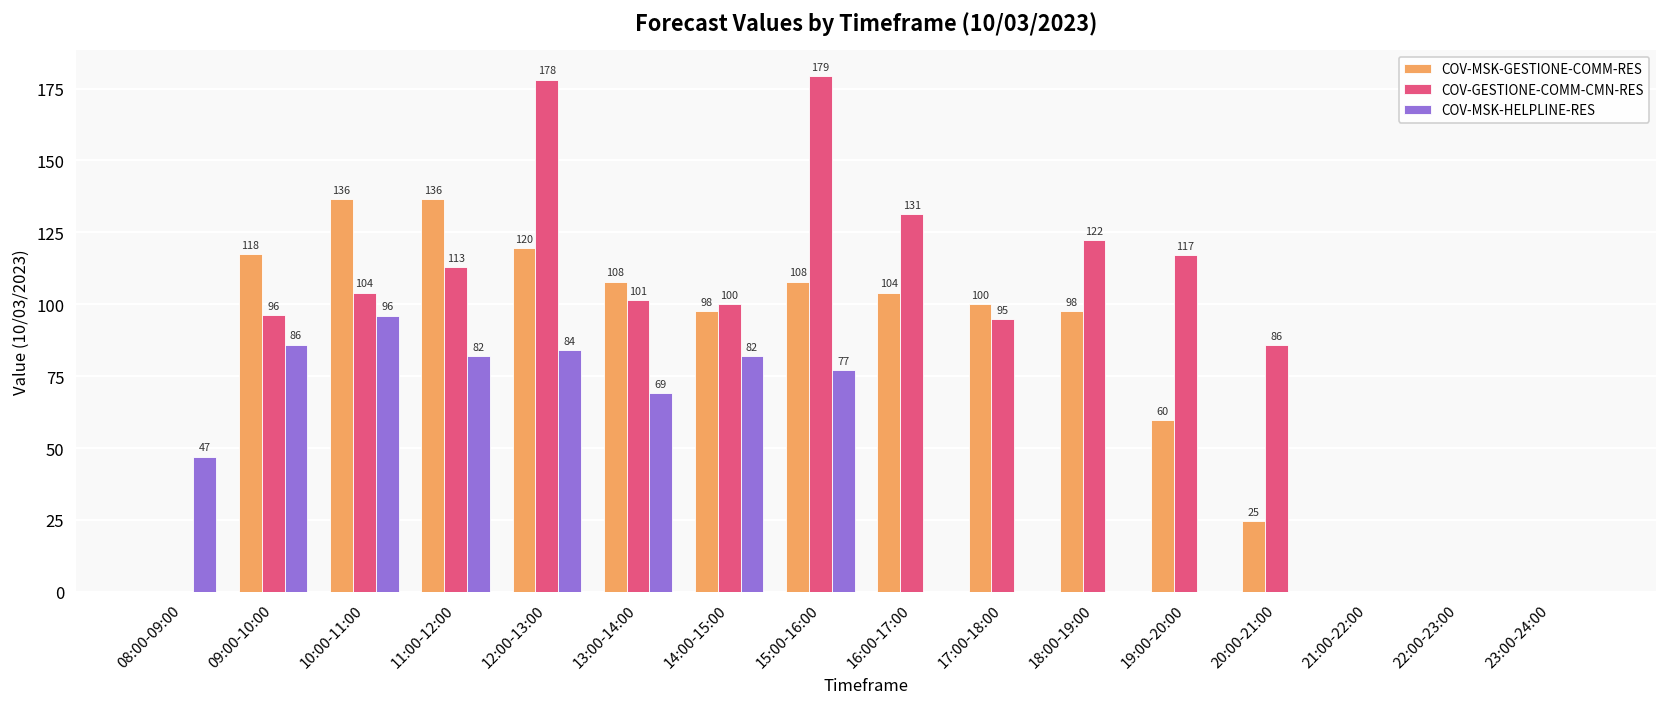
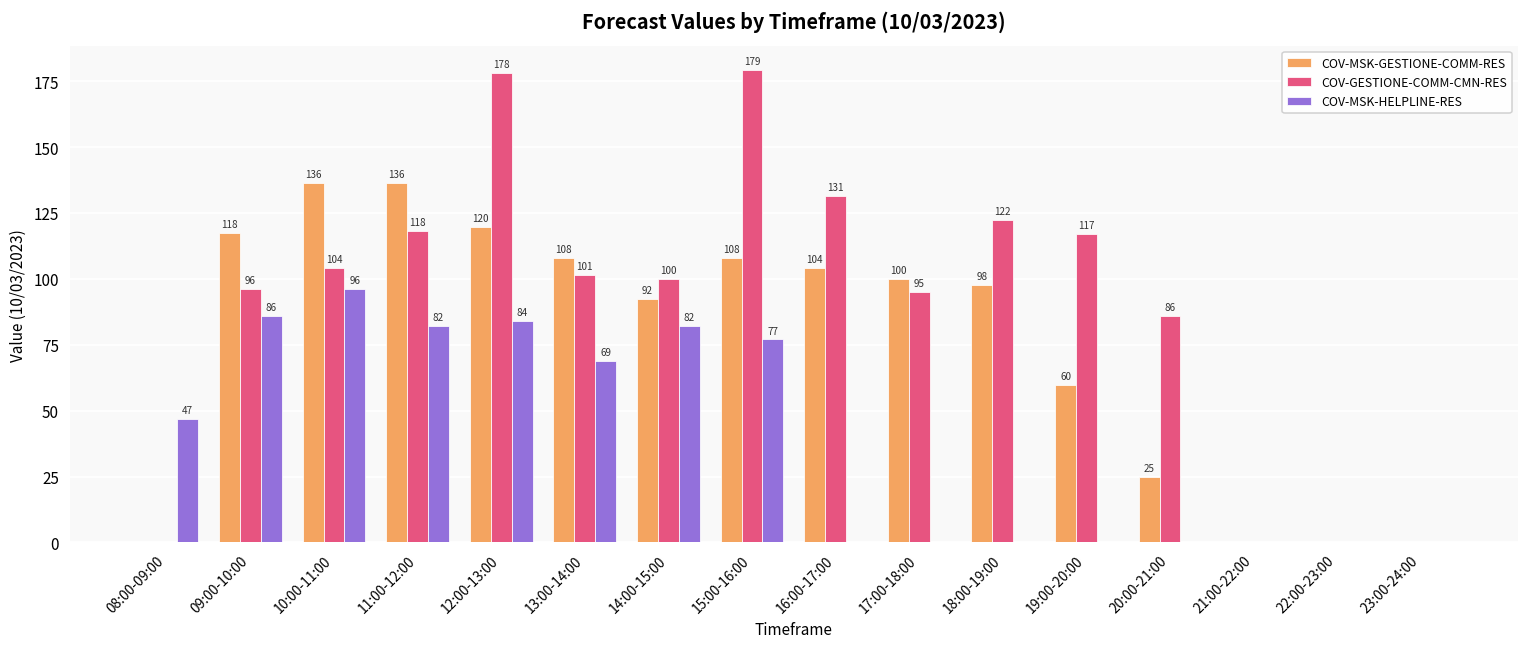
  {
    "COV-MSK-GESTIONE-COMM-RES": {
      "09:00-10:00": 118,
      "10:00-11:00": 136,
      "11:00-12:00": 136,
      "12:00-13:00": 120,
      "13:00-14:00": 108,
-     "14:00-15:00": 98,
+     "14:00-15:00": 92,
      "15:00-16:00": 108,
      "16:00-17:00": 104,
      "17:00-18:00": 100,
      "18:00-19:00": 98,
      "19:00-20:00": 60,
      "20:00-21:00": 25
    },
    "COV-GESTIONE-COMM-CMN-RES": {
      "09:00-10:00": 96,
      "10:00-11:00": 104,
-     "11:00-12:00": 113,
+     "11:00-12:00": 118,
      "12:00-13:00": 178,
      "13:00-14:00": 101,
      "14:00-15:00": 100,
      "15:00-16:00": 179,
      "16:00-17:00": 131,
      "17:00-18:00": 95,
      "18:00-19:00": 122,
      "19:00-20:00": 117,
      "20:00-21:00": 86
    },
    "COV-MSK-HELPLINE-RES": {
      "08:00-09:00": 47,
      "09:00-10:00": 86,
      "10:00-11:00": 96,
      "11:00-12:00": 82,
      "12:00-13:00": 84,
      "13:00-14:00": 69,
      "14:00-15:00": 82,
      "15:00-16:00": 77
    }
  }
